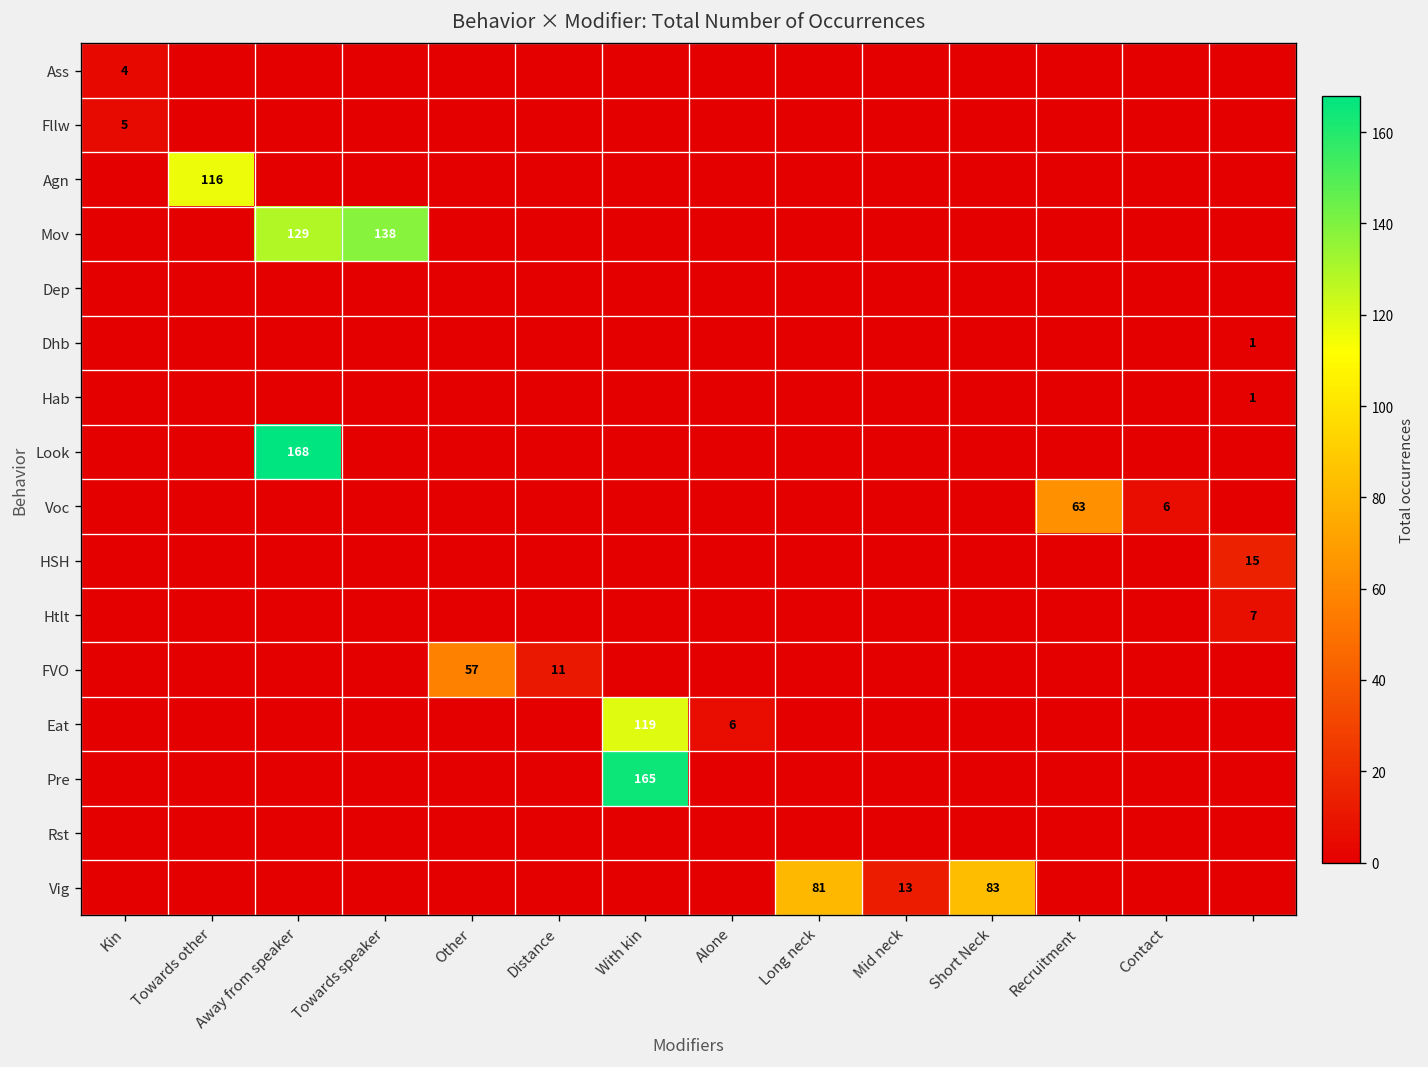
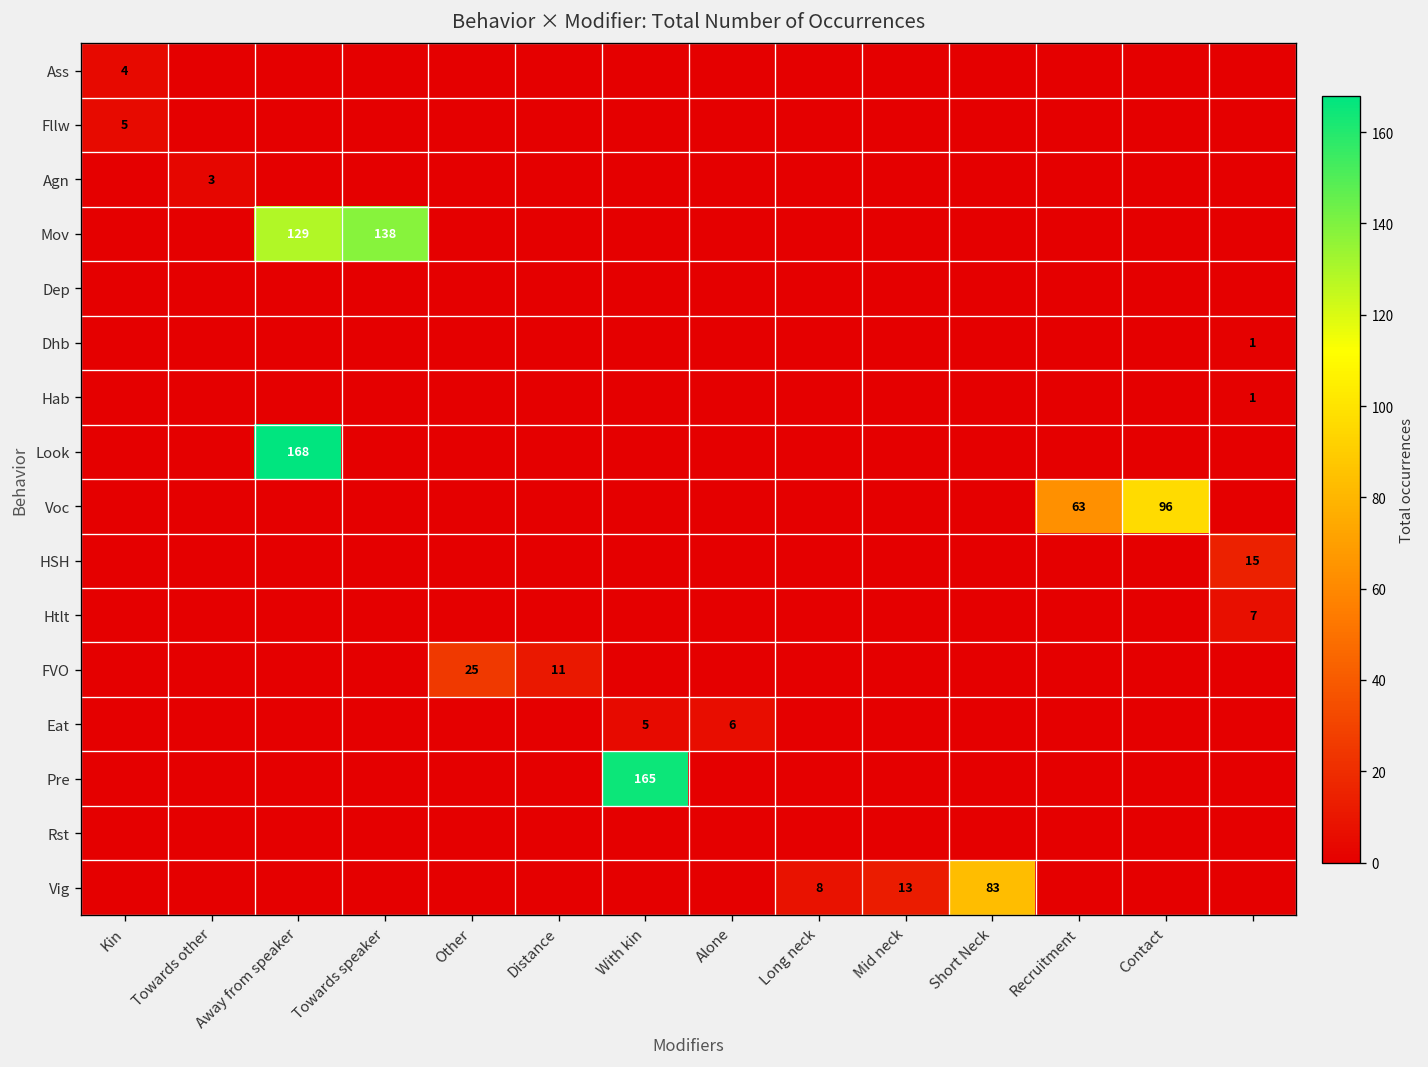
  {
    "Ass": {
      "Kin": 4
    },
    "Fllw": {
      "Kin": 5
    },
    "Agn": {
-     "Towards other": 116
+     "Towards other": 3
    },
    "Mov": {
      "Away from speaker": 129,
      "Towards speaker": 138
    },
    "Look": {
      "Away from speaker": 168
    },
    "Voc": {
      "Recruitment": 63,
-     "Contact": 6
+     "Contact": 96
    },
    "FVO": {
-     "Other": 57,
+     "Other": 25,
      "Distance": 11
    },
    "Eat": {
-     "With kin": 119,
+     "With kin": 5,
      "Alone": 6
    },
    "Pre": {
      "With kin": 165
    },
    "Vig": {
-     "Long neck": 81,
+     "Long neck": 8,
      "Mid neck": 13,
      "Short Neck": 83
    }
  }
